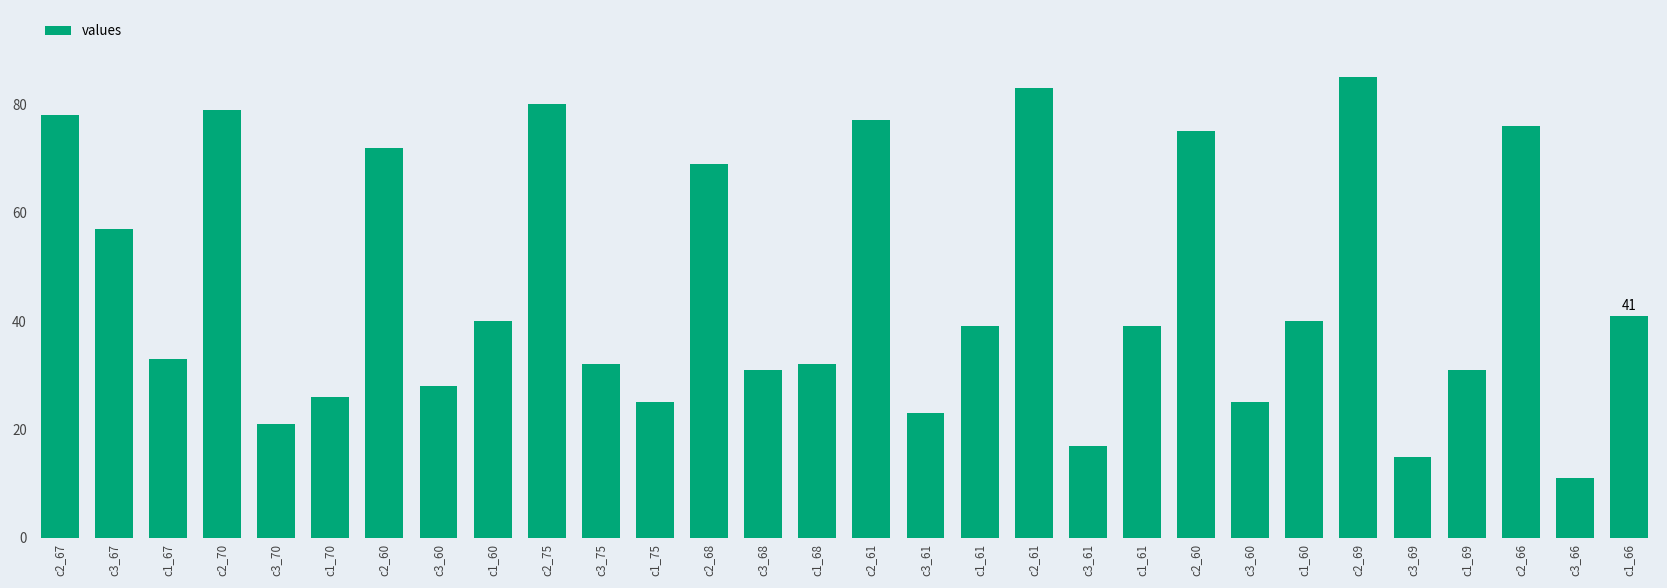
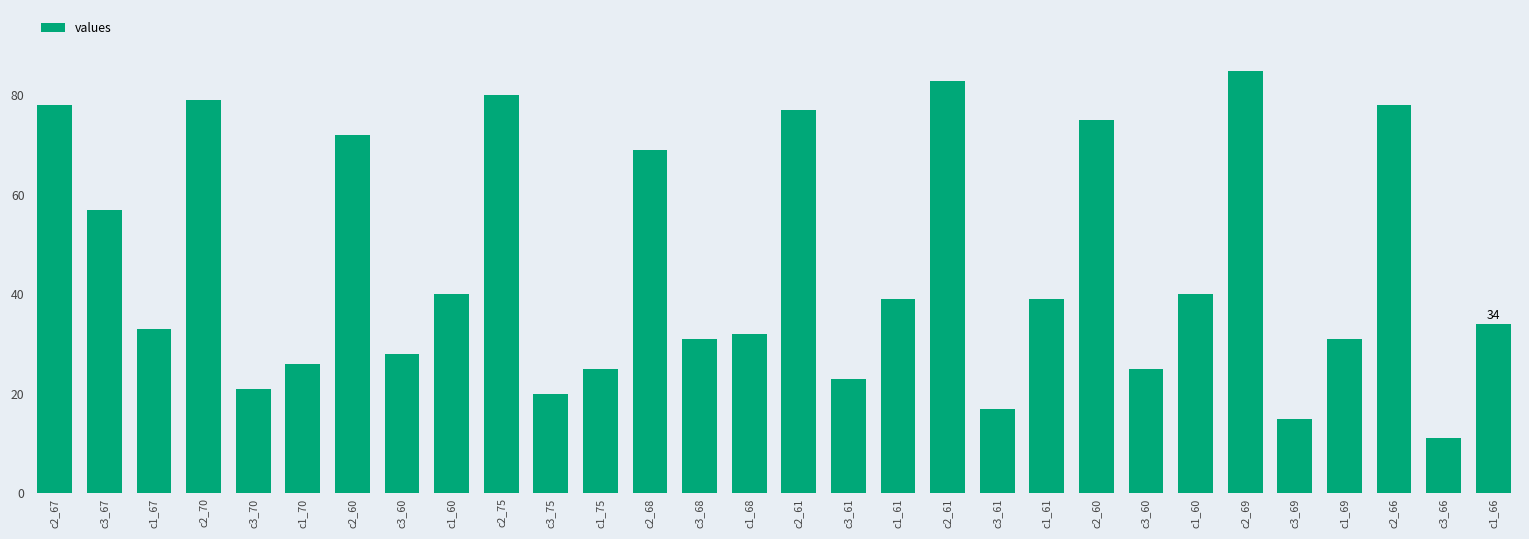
  {
-   "c3_75": 32,
-   "c2_66": 76,
-   "c1_66": 41
+   "c3_75": 20,
+   "c2_66": 78,
+   "c1_66": 34
  }
